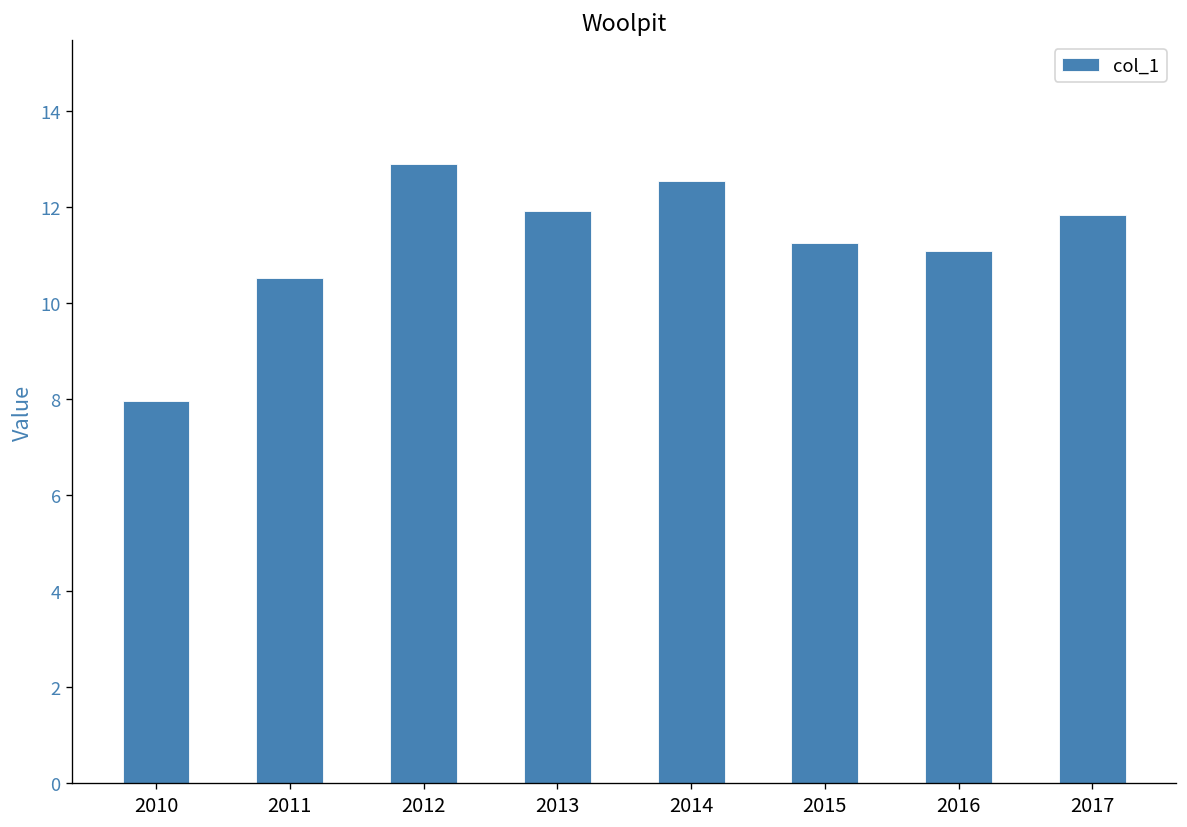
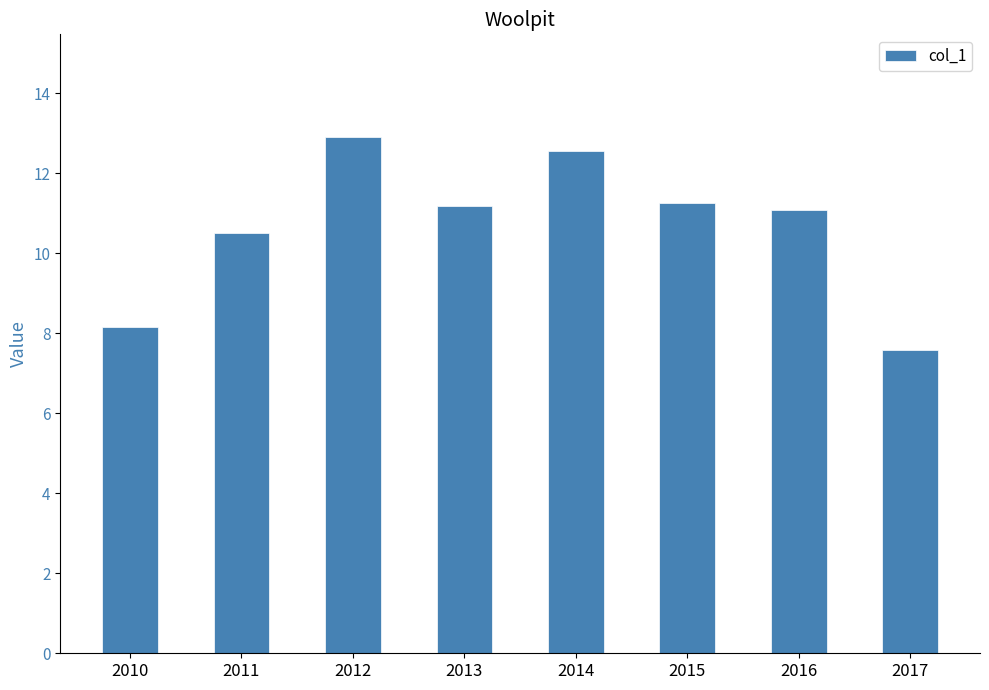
  {
-   "2010": 8.0,
+   "2010": 8.2,
    "2011": 10.5,
    "2012": 12.9,
-   "2013": 11.9,
+   "2013": 11.2,
    "2014": 12.5,
    "2015": 11.3,
    "2016": 11.1,
-   "2017": 11.8
+   "2017": 7.6
  }
